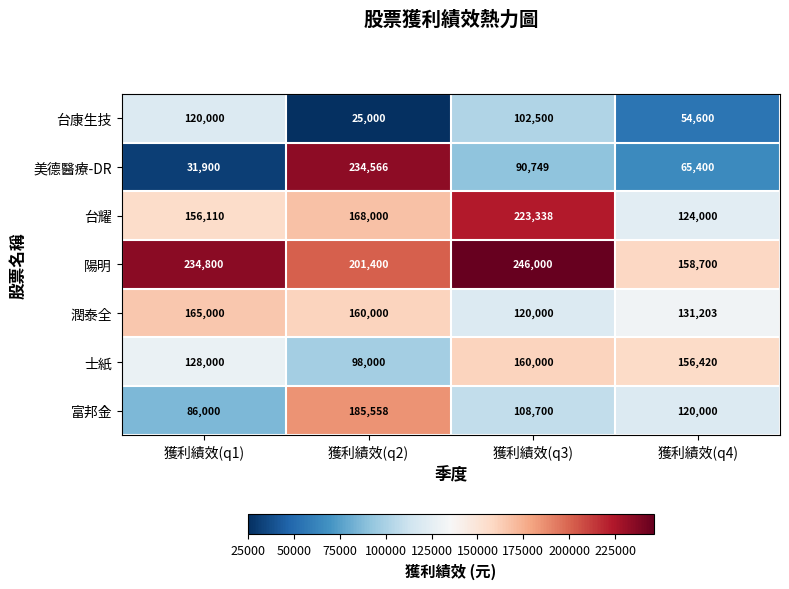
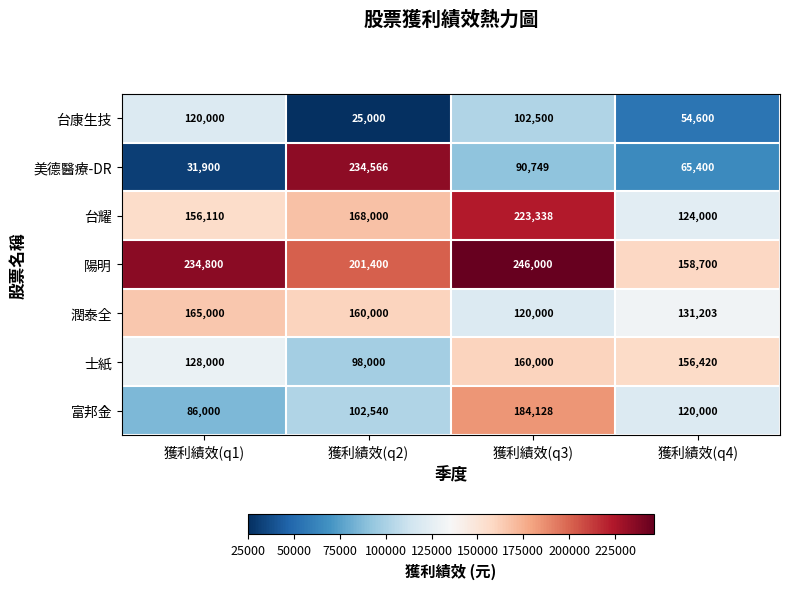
  {
    "台康生技": {
      "獲利績效(q1)": "120,000",
      "獲利績效(q2)": "25,000",
      "獲利績效(q3)": "102,500",
      "獲利績效(q4)": "54,600"
    },
    "美德醫療-DR": {
      "獲利績效(q1)": "31,900",
      "獲利績效(q2)": "234,566",
      "獲利績效(q3)": "90,749",
      "獲利績效(q4)": "65,400"
    },
    "台耀": {
      "獲利績效(q1)": "156,110",
      "獲利績效(q2)": "168,000",
      "獲利績效(q3)": "223,338",
      "獲利績效(q4)": "124,000"
    },
    "陽明": {
      "獲利績效(q1)": "234,800",
      "獲利績效(q2)": "201,400",
      "獲利績效(q3)": "246,000",
      "獲利績效(q4)": "158,700"
    },
    "潤泰全": {
      "獲利績效(q1)": "165,000",
      "獲利績效(q2)": "160,000",
      "獲利績效(q3)": "120,000",
      "獲利績效(q4)": "131,203"
    },
    "士紙": {
      "獲利績效(q1)": "128,000",
      "獲利績效(q2)": "98,000",
      "獲利績效(q3)": "160,000",
      "獲利績效(q4)": "156,420"
    },
    "富邦金": {
      "獲利績效(q1)": "86,000",
-     "獲利績效(q2)": "185,558",
-     "獲利績效(q3)": "108,700",
+     "獲利績效(q2)": "102,540",
+     "獲利績效(q3)": "184,128",
      "獲利績效(q4)": "120,000"
    }
  }
